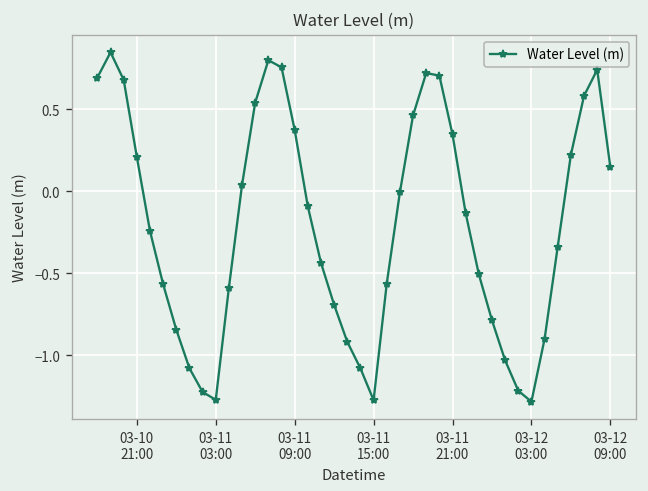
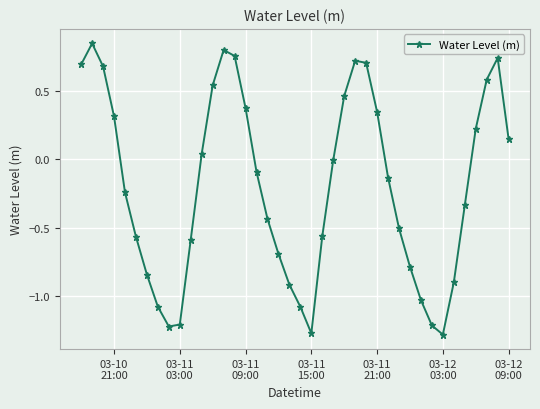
  {
-   "03-10 21:00": 0.21,
-   "03-11 03:00": -1.27,
+   "03-10 21:00": 0.31,
+   "03-11 03:00": -1.21,
    "03-11 09:00": 0.37,
    "03-11 15:00": -1.27,
    "03-11 21:00": 0.35,
    "03-12 03:00": -1.28,
    "03-12 09:00": 0.15
  }
